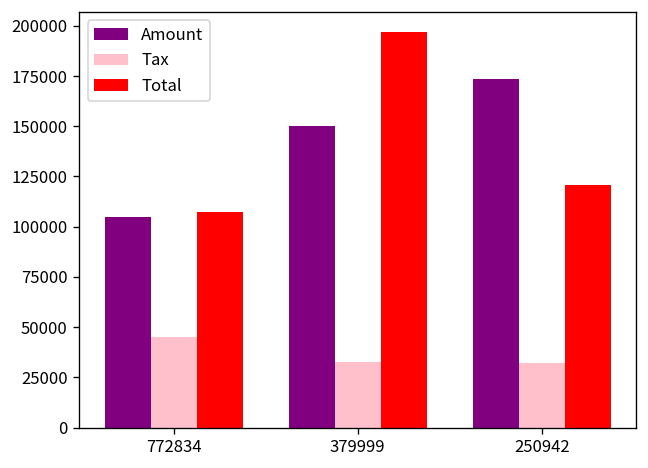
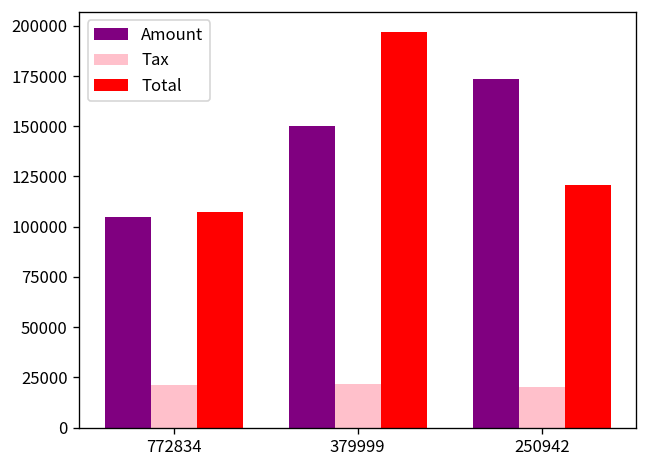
  {
    "Amount": {
      "772834": 105000,
      "379999": 150000,
      "250942": 173000
    },
    "Tax": {
-     "772834": 45000,
-     "379999": 33000,
-     "250942": 32000
+     "772834": 21000,
+     "379999": 22000,
+     "250942": 20000
    },
    "Total": {
      "772834": 107000,
      "379999": 197000,
      "250942": 121000
    }
  }
